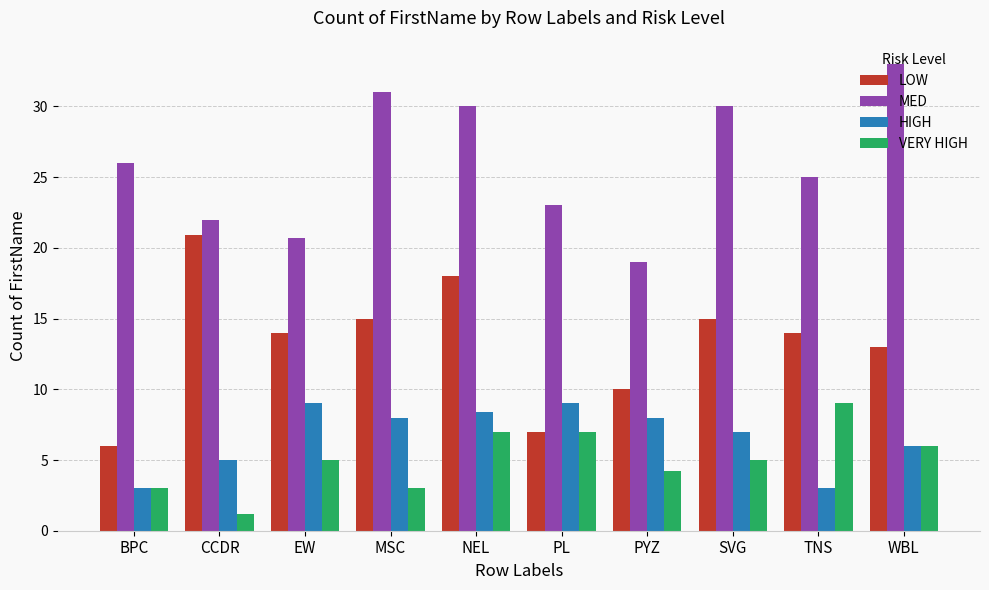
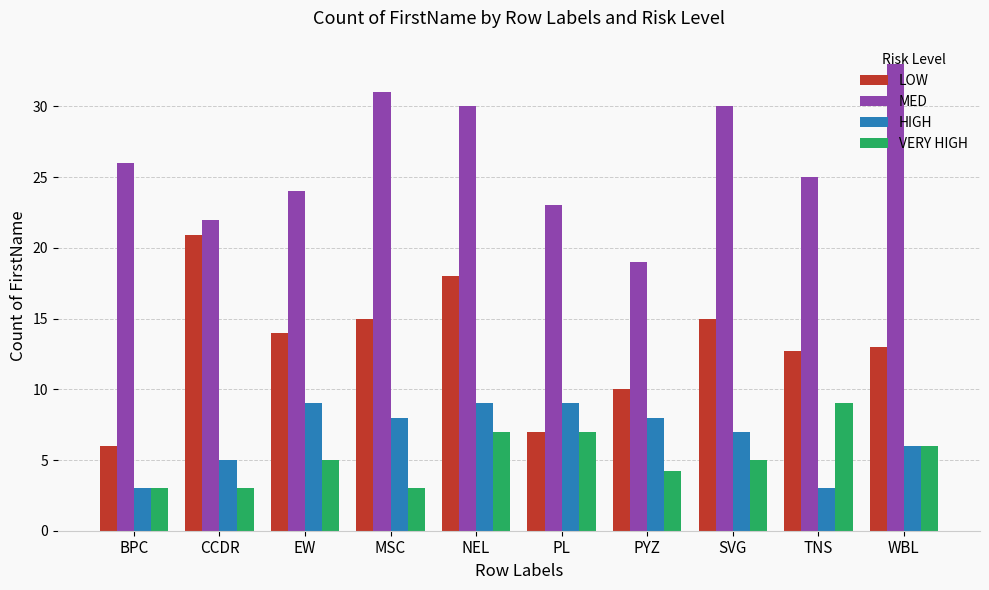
  {
    "LOW": {
      "BPC": 6.0,
      "CCDR": 20.9,
      "EW": 14.0,
      "MSC": 15.0,
      "NEL": 18.0,
      "PL": 7.0,
      "PYZ": 10.0,
      "SVG": 15.0,
-     "TNS": 14.0,
+     "TNS": 12.7,
      "WBL": 13.0
    },
    "MED": {
      "BPC": 26.0,
      "CCDR": 22.0,
-     "EW": 20.7,
+     "EW": 24.0,
      "MSC": 31.0,
      "NEL": 30.0,
      "PL": 23.0,
      "PYZ": 19.0,
      "SVG": 30.0,
      "TNS": 25.0,
      "WBL": 33.0
    },
    "HIGH": {
      "BPC": 3.0,
      "CCDR": 5.0,
      "EW": 9.0,
      "MSC": 8.0,
-     "NEL": 8.4,
+     "NEL": 9.0,
      "PL": 9.0,
      "PYZ": 8.0,
      "SVG": 7.0,
      "TNS": 3.0,
      "WBL": 6.0
    },
    "VERY HIGH": {
      "BPC": 3.0,
-     "CCDR": 1.2,
+     "CCDR": 3.0,
      "EW": 5.0,
      "MSC": 3.0,
      "NEL": 7.0,
      "PL": 7.0,
      "PYZ": 4.2,
      "SVG": 5.0,
      "TNS": 9.0,
      "WBL": 6.0
    }
  }
